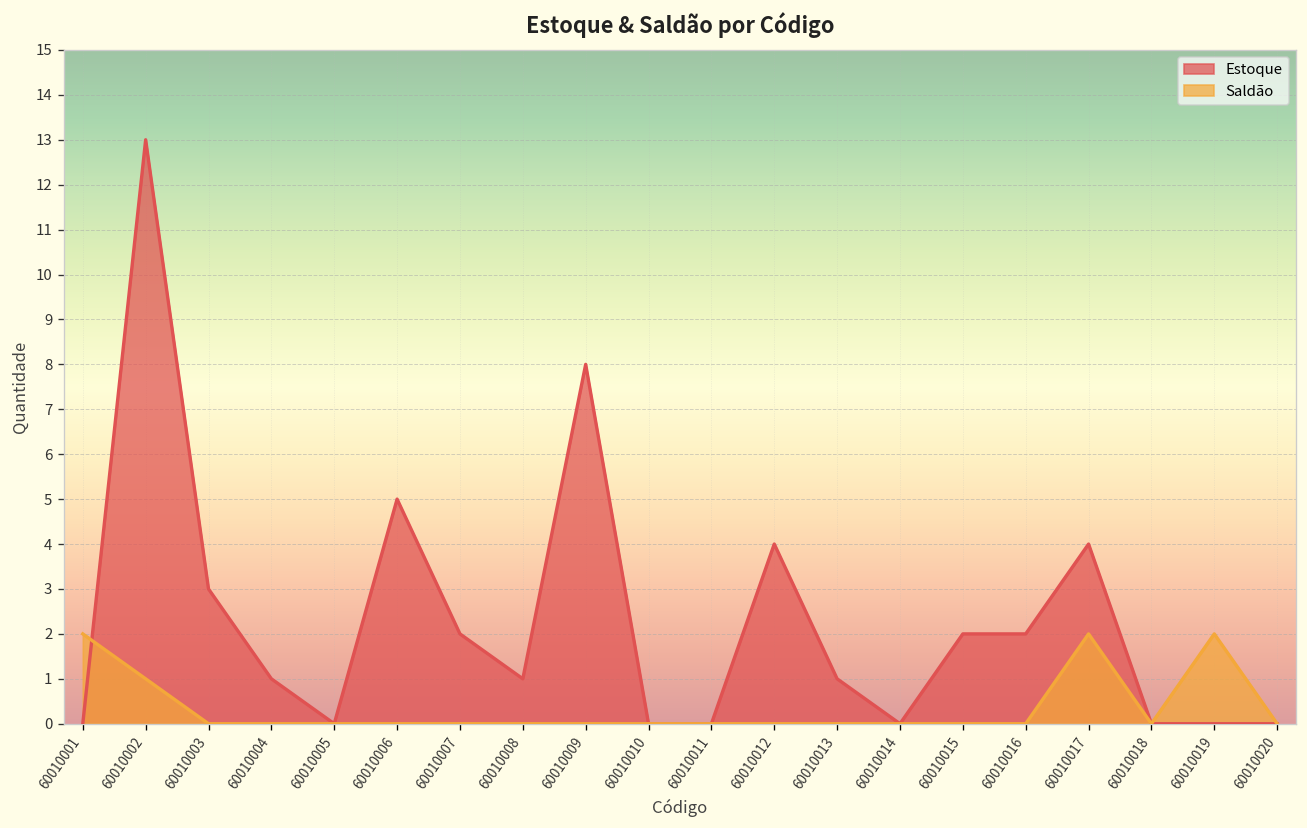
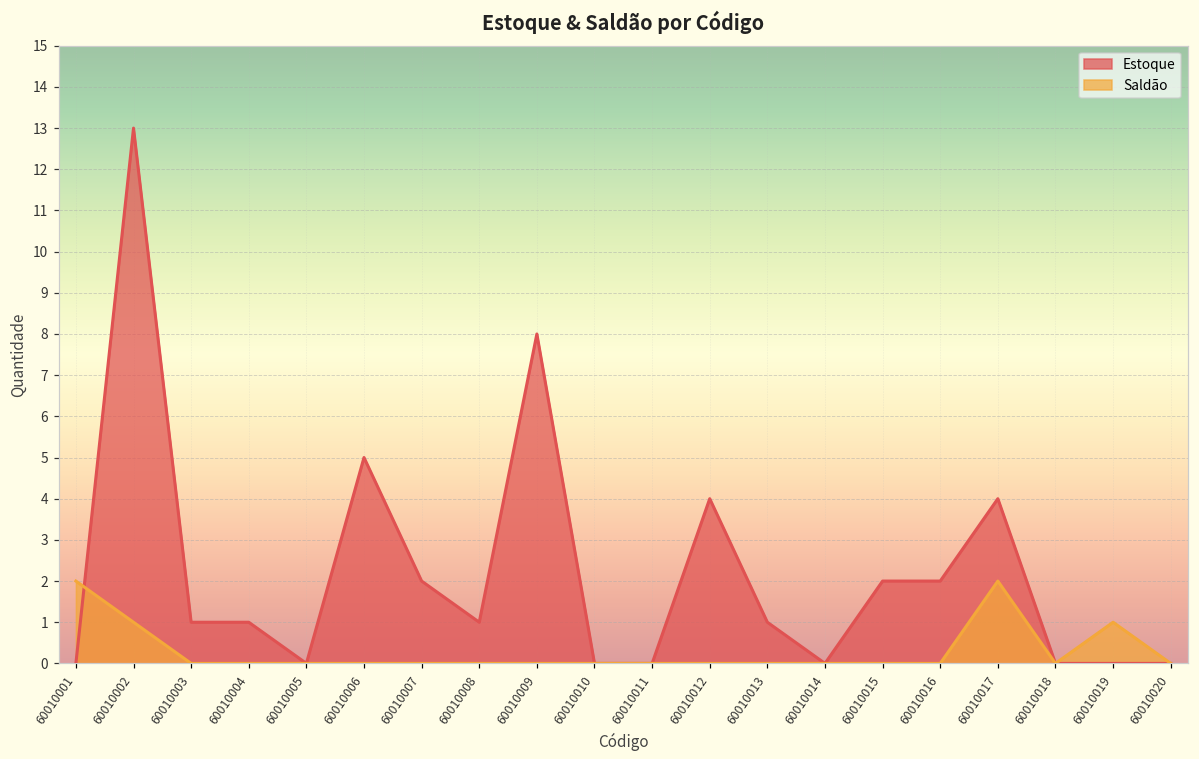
  {
    "Estoque": {
      "60010001": 0,
      "60010002": 13,
-     "60010003": 3,
+     "60010003": 1,
      "60010004": 1,
      "60010006": 5,
      "60010007": 2,
      "60010008": 1,
      "60010009": 8,
      "60010012": 4,
      "60010013": 1,
      "60010015": 2,
      "60010016": 2,
      "60010017": 4,
      "60010019": 0
    },
    "Saldão": {
      "60010001": 2,
      "60010002": 1,
      "60010003": 0,
      "60010004": 0,
      "60010006": 0,
      "60010007": 0,
      "60010008": 0,
      "60010009": 0,
      "60010012": 0,
      "60010013": 0,
      "60010015": 0,
      "60010016": 0,
      "60010017": 2,
-     "60010019": 2
+     "60010019": 1
    }
  }
